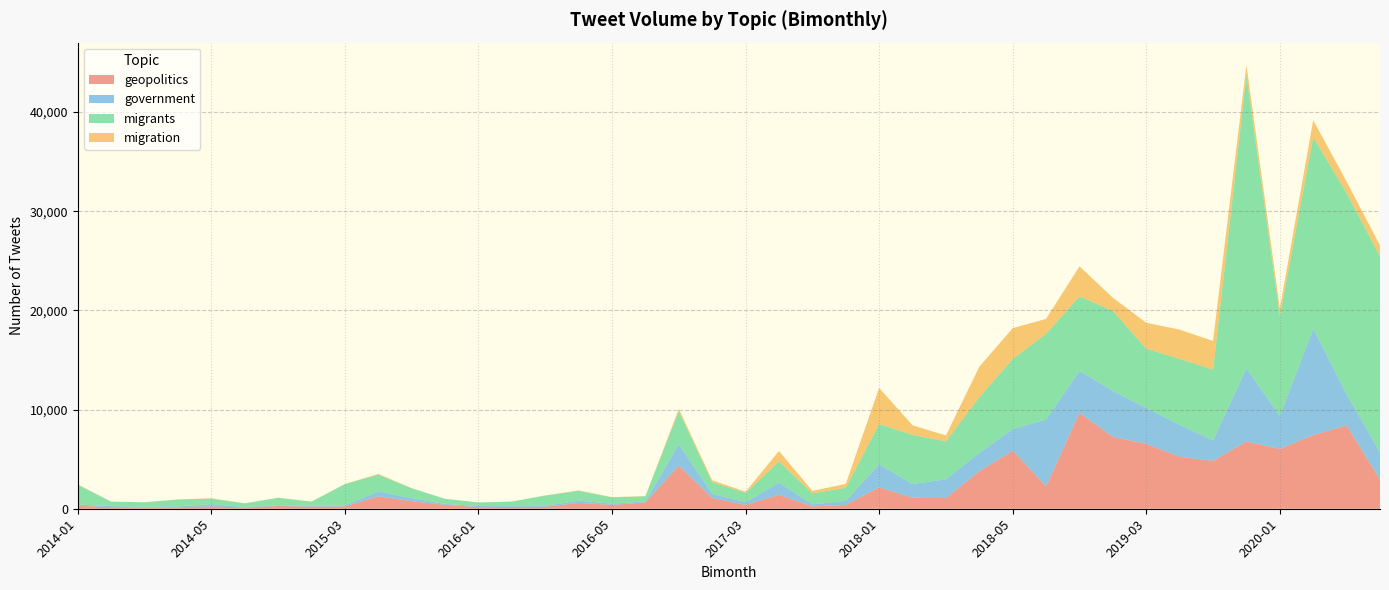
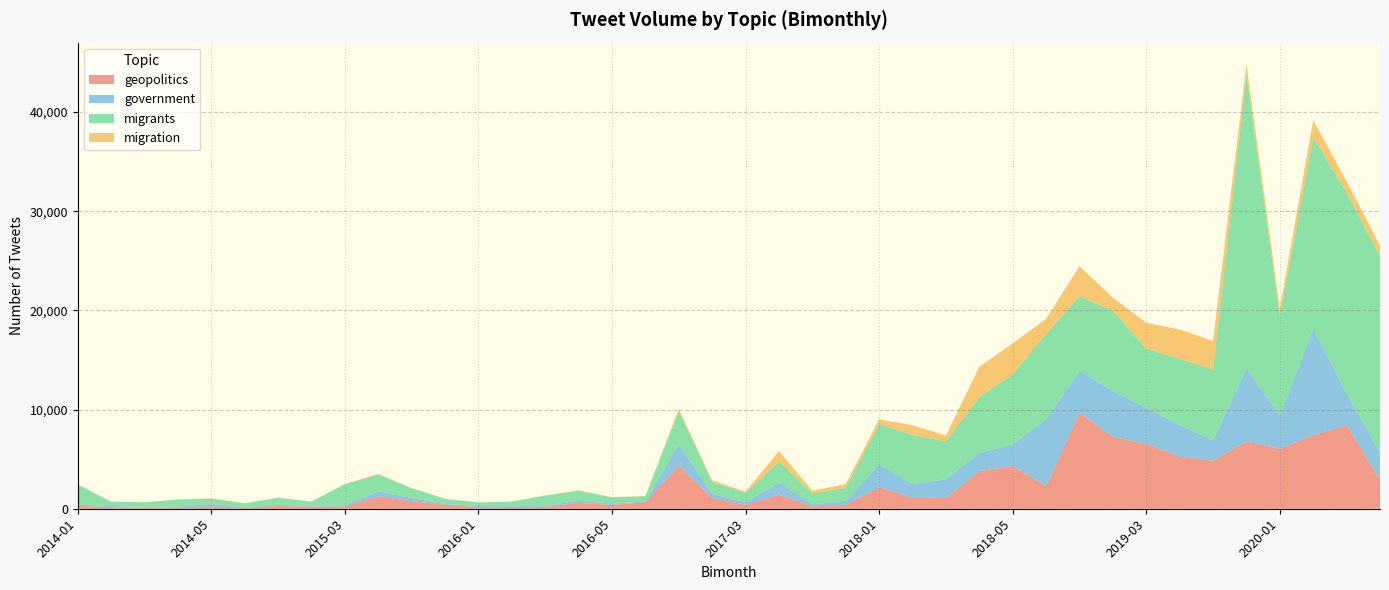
  {
    "geopolitics": {
      "2018-01": "2,000",
-     "2018-05": "6,000",
+     "2018-05": "4,000",
      "2019-03": "7,000",
      "2020-01": "6,000"
    },
    "government": {
      "2018-01": "2,000",
      "2018-05": "2,000",
      "2019-03": "4,000",
      "2020-01": "3,000"
    },
    "migrants": {
      "2018-01": "4,000",
      "2018-05": "7,000",
      "2019-03": "6,000",
      "2020-01": "10,000"
    },
    "migration": {
-     "2018-01": "4,000",
+     "2018-01": "0",
      "2018-05": "3,000",
      "2019-03": "3,000",
      "2020-01": "1,000"
    }
  }
